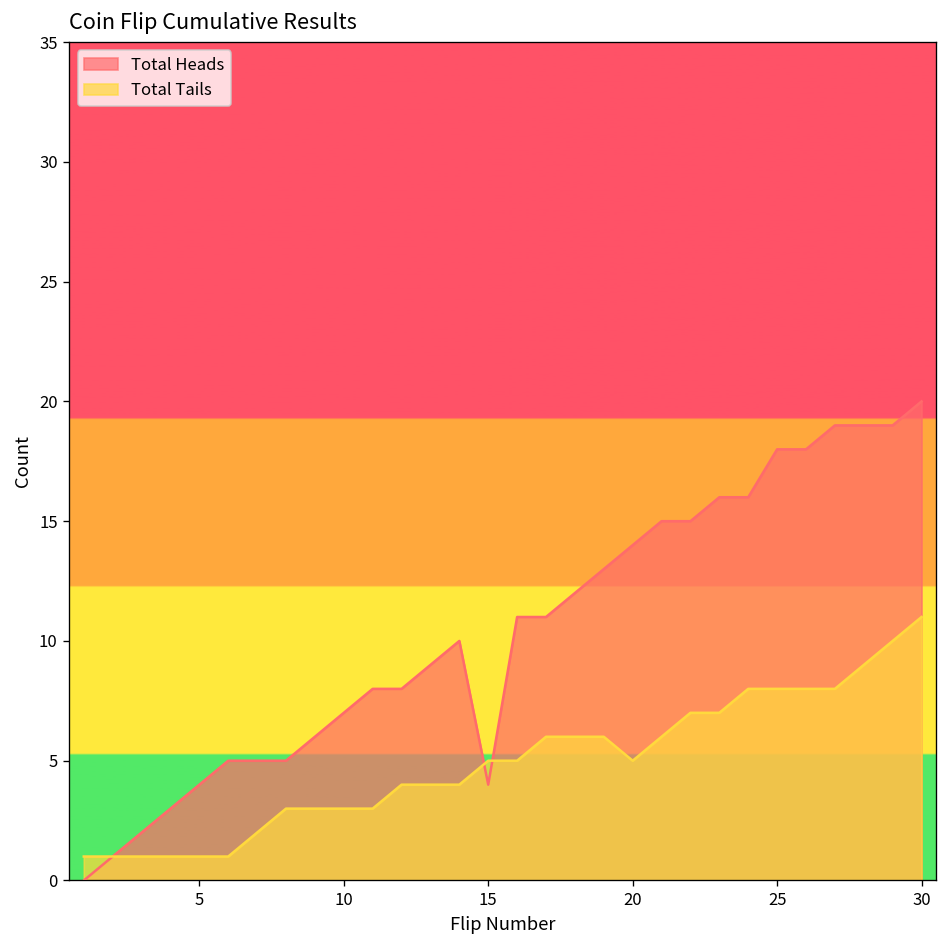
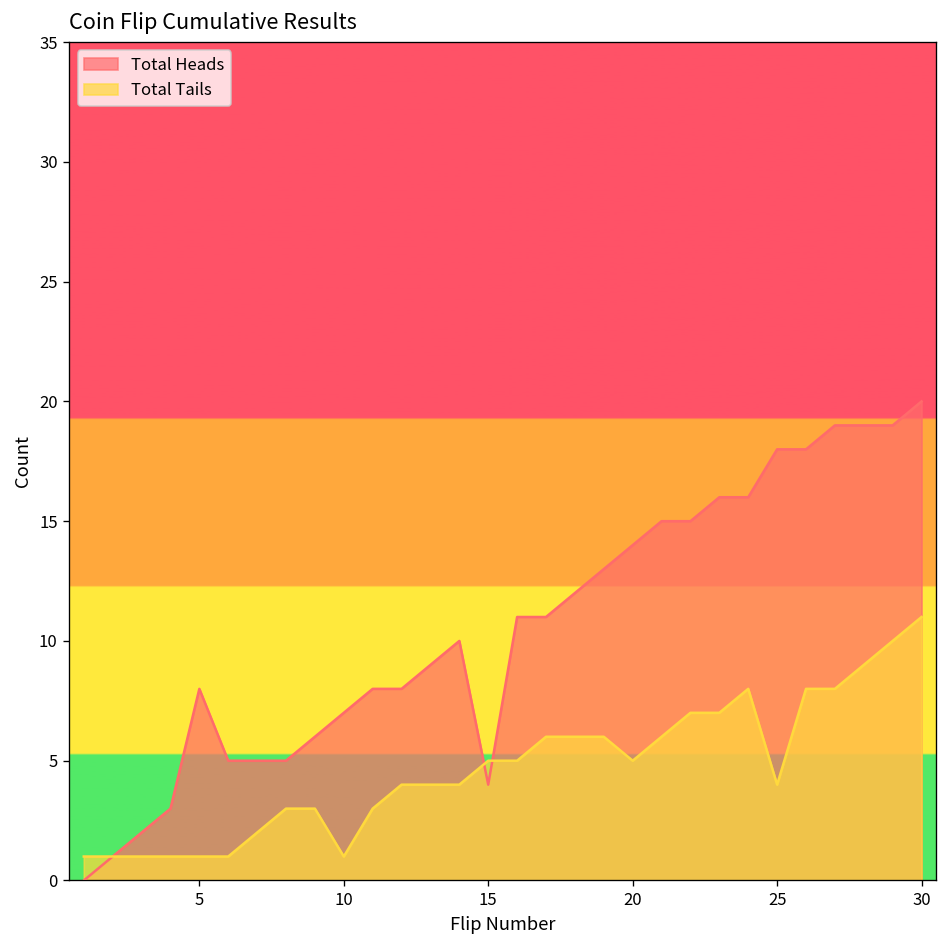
  {
    "Total Heads": {
-     "5": 4,
+     "5": 8,
      "10": 7,
      "15": 4,
      "20": 14,
      "25": 18,
      "30": 20
    },
    "Total Tails": {
      "5": 1,
-     "10": 3,
+     "10": 1,
      "15": 5,
      "20": 5,
-     "25": 8,
+     "25": 4,
      "30": 11
    }
  }
